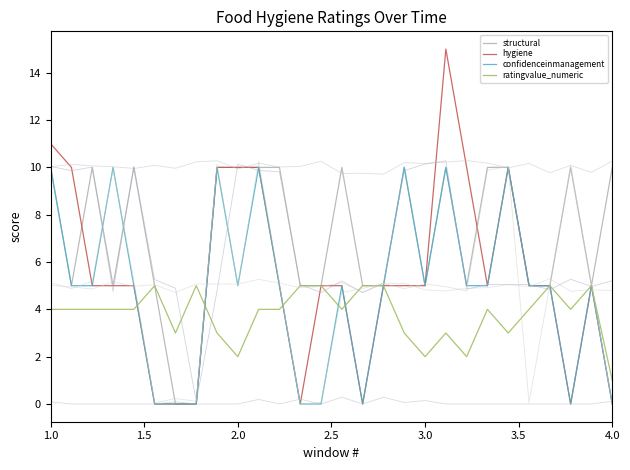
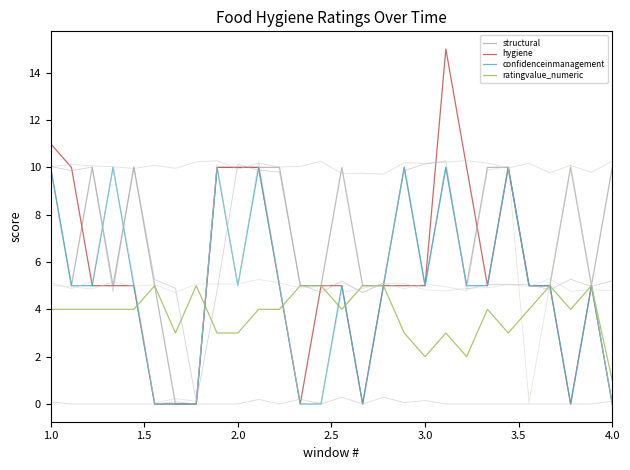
  {
    "hygiene": {
      "1.0": 11
    },
    "ratingvalue_numeric": {
      "1.0": 4,
-     "2.0": 2,
+     "2.0": 3,
      "3.0": 2,
      "4.0": 1
    }
  }
